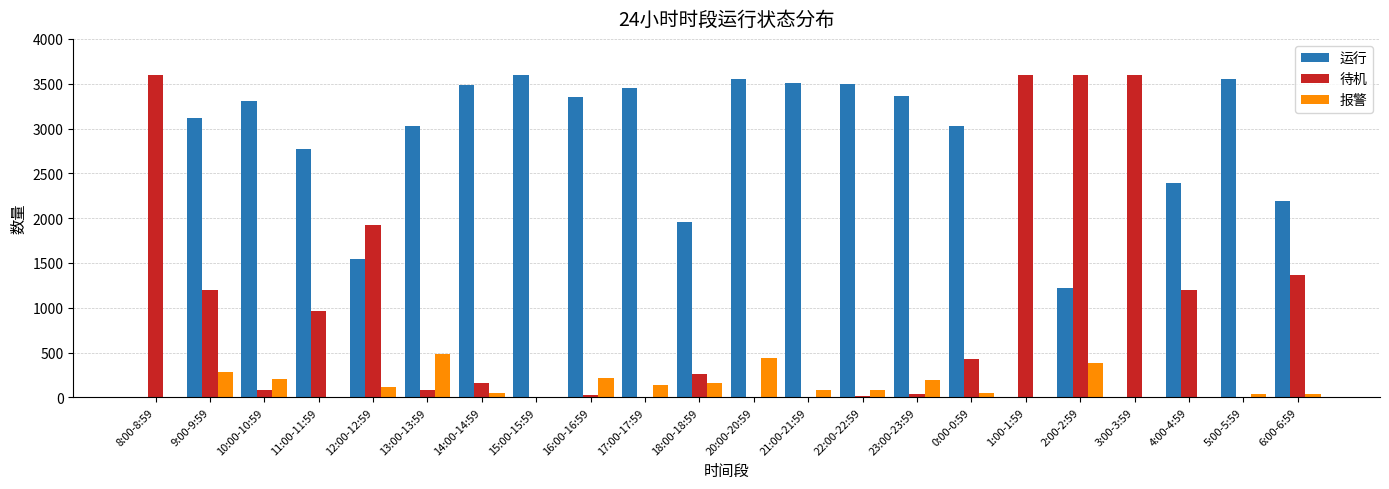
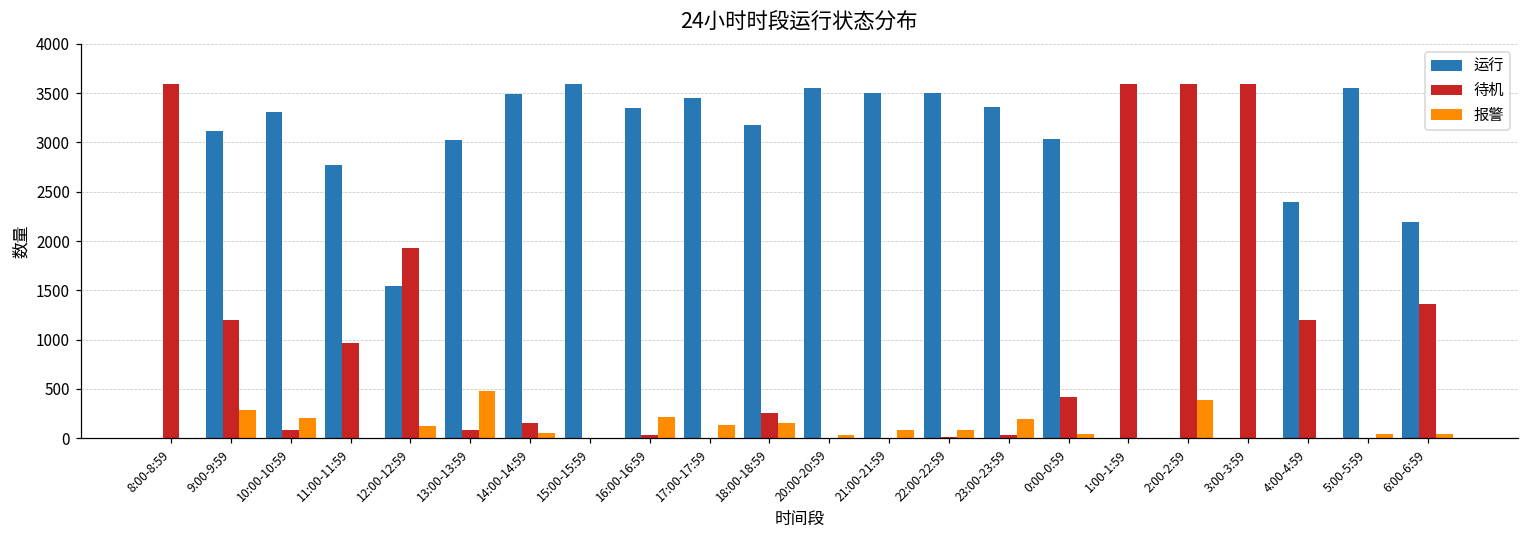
  {
    "运行": {
      "8:00-8:59": 0,
      "9:00-9:59": 3100,
      "10:00-10:59": 3300,
      "11:00-11:59": 2800,
      "12:00-12:59": 1500,
      "13:00-13:59": 3000,
      "14:00-14:59": 3500,
      "15:00-15:59": 3600,
      "16:00-16:59": 3300,
      "17:00-17:59": 3500,
-     "18:00-18:59": 2000,
+     "18:00-18:59": 3200,
      "20:00-20:59": 3600,
      "21:00-21:59": 3500,
      "22:00-22:59": 3500,
      "23:00-23:59": 3400,
      "0:00-0:59": 3000,
      "1:00-1:59": 0,
-     "2:00-2:59": 1200,
+     "2:00-2:59": 0,
      "3:00-3:59": 0,
      "4:00-4:59": 2400,
      "5:00-5:59": 3600,
      "6:00-6:59": 2200
    },
    "待机": {
      "8:00-8:59": 3600,
      "9:00-9:59": 1200,
      "10:00-10:59": 100,
      "11:00-11:59": 1000,
      "12:00-12:59": 1900,
      "13:00-13:59": 100,
      "14:00-14:59": 200,
      "15:00-15:59": 0,
      "16:00-16:59": 0,
      "18:00-18:59": 300,
      "23:00-23:59": 0,
      "0:00-0:59": 400,
      "1:00-1:59": 3600,
      "2:00-2:59": 3600,
      "3:00-3:59": 3600,
      "4:00-4:59": 1200,
      "5:00-5:59": 0,
      "6:00-6:59": 1400
    },
    "报警": {
      "8:00-8:59": 0,
      "9:00-9:59": 300,
      "10:00-10:59": 200,
      "11:00-11:59": 0,
      "12:00-12:59": 100,
      "13:00-13:59": 500,
      "14:00-14:59": 0,
      "15:00-15:59": 0,
      "16:00-16:59": 200,
      "17:00-17:59": 100,
      "18:00-18:59": 200,
-     "20:00-20:59": 400,
+     "20:00-20:59": 0,
      "21:00-21:59": 100,
      "22:00-22:59": 100,
      "23:00-23:59": 200,
      "0:00-0:59": 0,
      "1:00-1:59": 0,
      "2:00-2:59": 400,
      "3:00-3:59": 0,
      "4:00-4:59": 0,
      "5:00-5:59": 0,
      "6:00-6:59": 0
    }
  }
